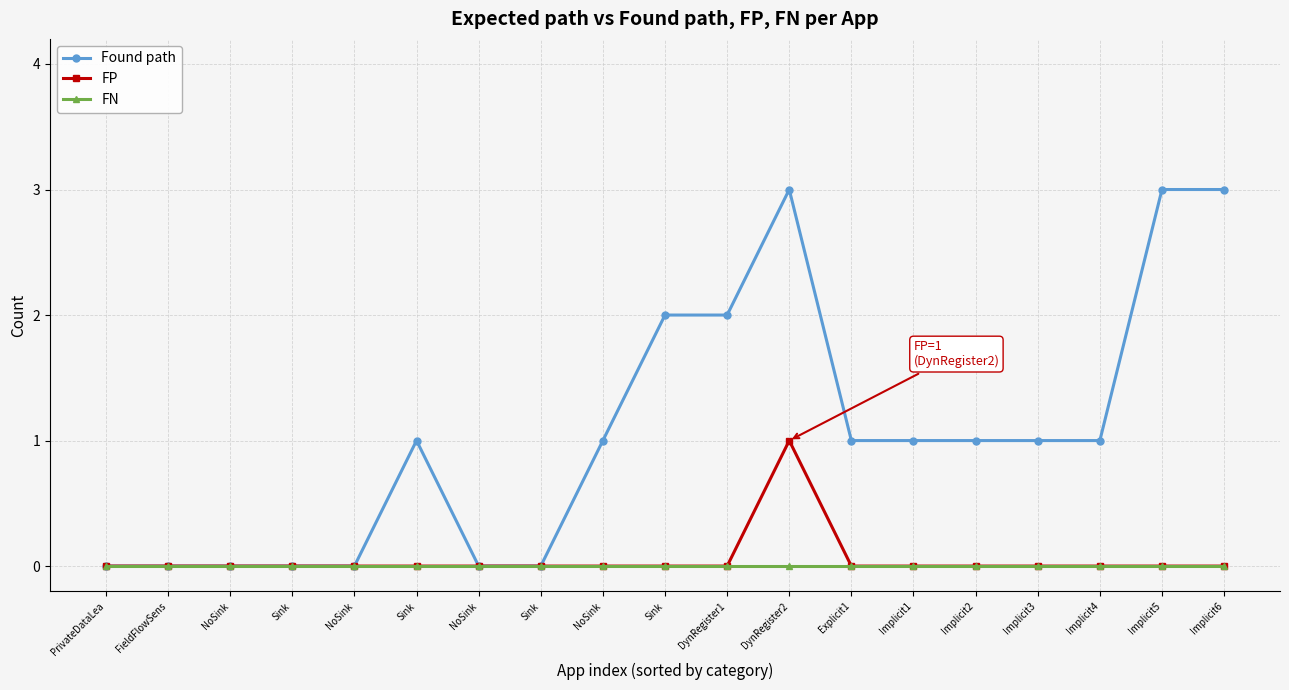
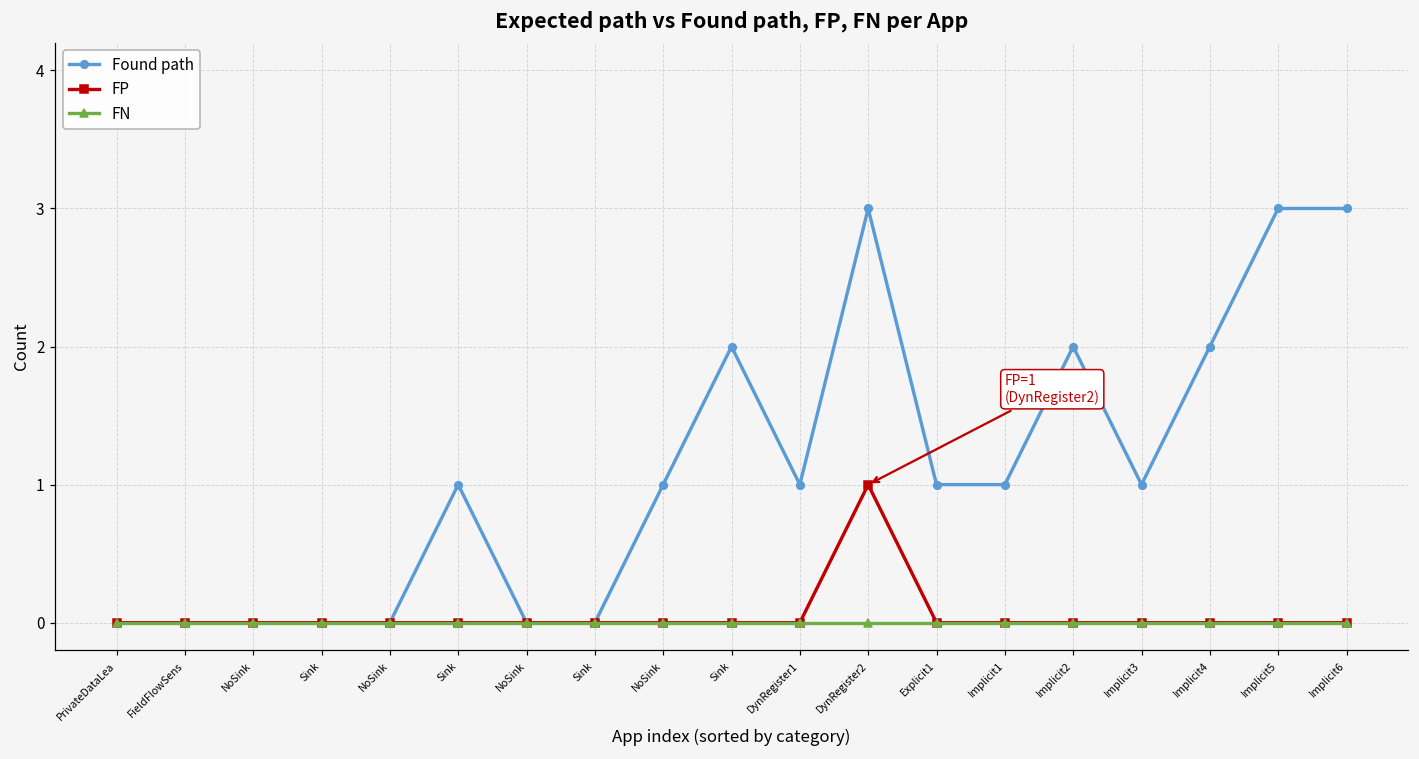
  {
    "Found path": {
-     "DynRegister1": 2,
+     "DynRegister1": 1,
      "DynRegister2": 3,
-     "Implicit2": 1,
+     "Implicit2": 2,
      "Implicit3": 1,
-     "Implicit4": 1,
+     "Implicit4": 2,
      "Implicit5": 3,
      "Implicit6": 3
    },
    "FP": {
      "DynRegister2": 1
    },
    "FN": {
      "DynRegister2": 0
    }
  }
